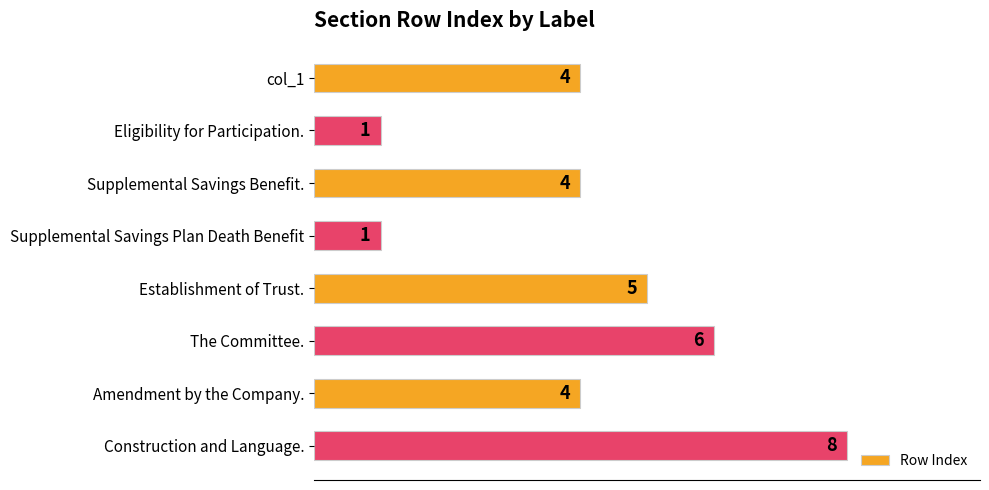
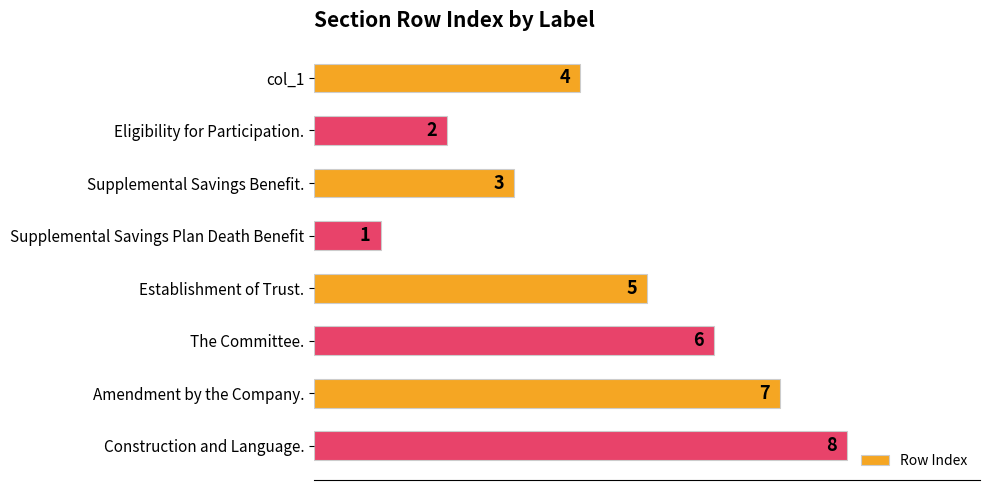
  {
    "col_1": 4,
-   "Eligibility for Participation.": 1,
-   "Supplemental Savings Benefit.": 4,
+   "Eligibility for Participation.": 2,
+   "Supplemental Savings Benefit.": 3,
    "Supplemental Savings Plan Death Benefit": 1,
    "Establishment of Trust.": 5,
    "The Committee.": 6,
-   "Amendment by the Company.": 4,
+   "Amendment by the Company.": 7,
    "Construction and Language.": 8
  }
